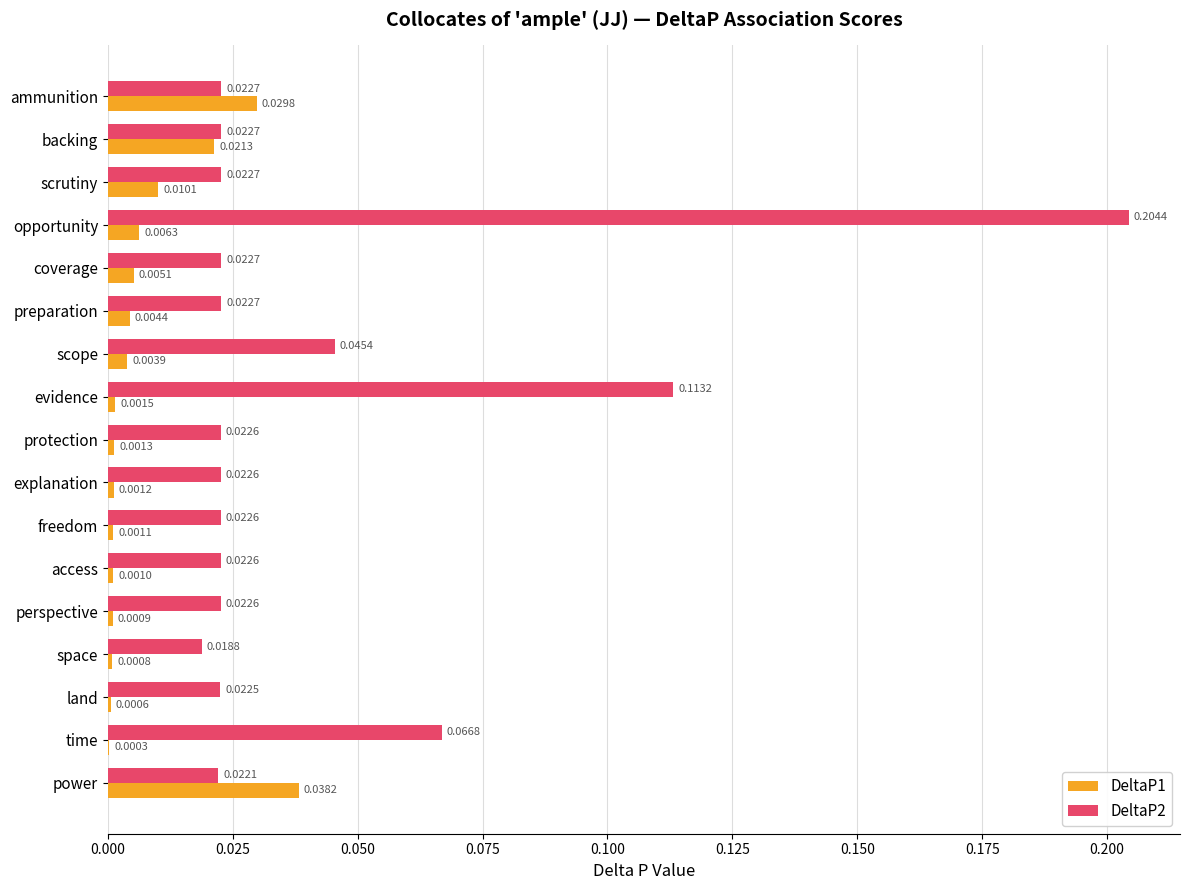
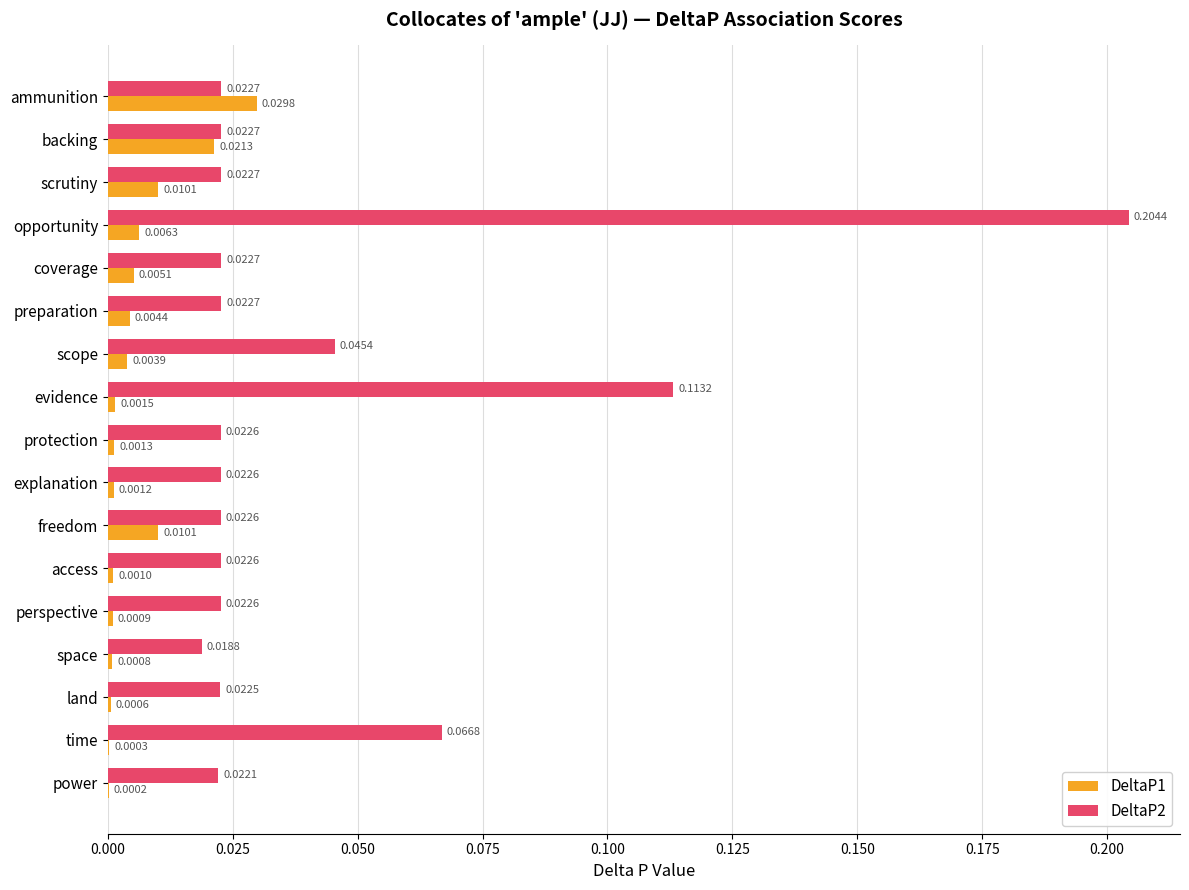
  {
    "DeltaP1": {
      "ammunition": 0.0298,
      "backing": 0.0213,
      "scrutiny": 0.0101,
      "opportunity": 0.0063,
      "coverage": 0.0051,
      "preparation": 0.0044,
      "scope": 0.0039,
      "evidence": 0.0015,
      "protection": 0.0013,
      "explanation": 0.0012,
-     "freedom": 0.0011,
+     "freedom": 0.0101,
      "access": 0.0010,
      "perspective": 0.0009,
      "space": 0.0008,
      "land": 0.0006,
      "time": 0.0003,
-     "power": 0.0382
+     "power": 0.0002
    },
    "DeltaP2": {
      "ammunition": 0.0227,
      "backing": 0.0227,
      "scrutiny": 0.0227,
      "opportunity": 0.2044,
      "coverage": 0.0227,
      "preparation": 0.0227,
      "scope": 0.0454,
      "evidence": 0.1132,
      "protection": 0.0226,
      "explanation": 0.0226,
      "freedom": 0.0226,
      "access": 0.0226,
      "perspective": 0.0226,
      "space": 0.0188,
      "land": 0.0225,
      "time": 0.0668,
      "power": 0.0221
    }
  }
